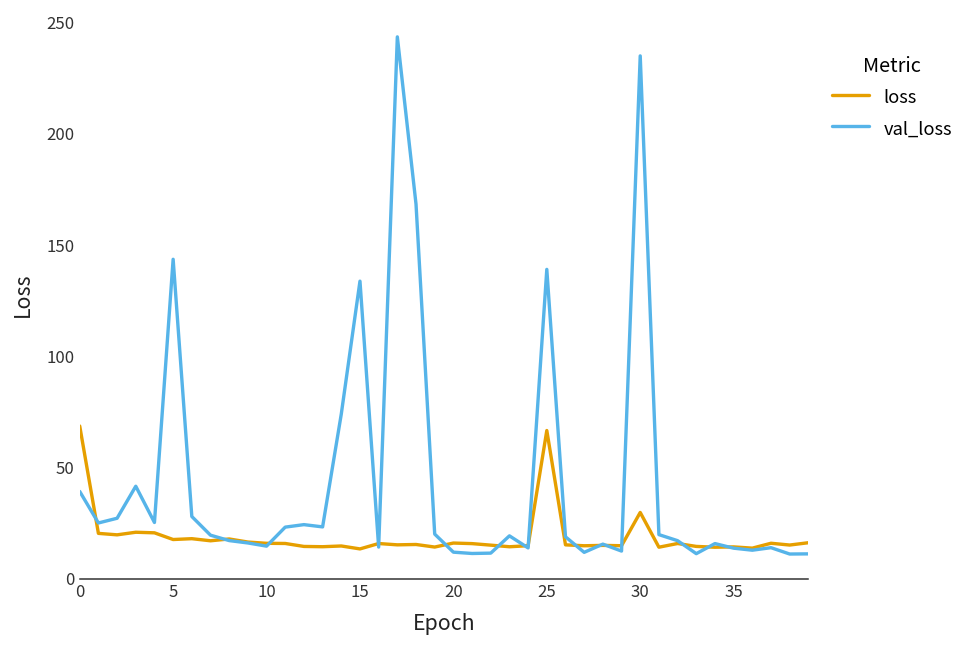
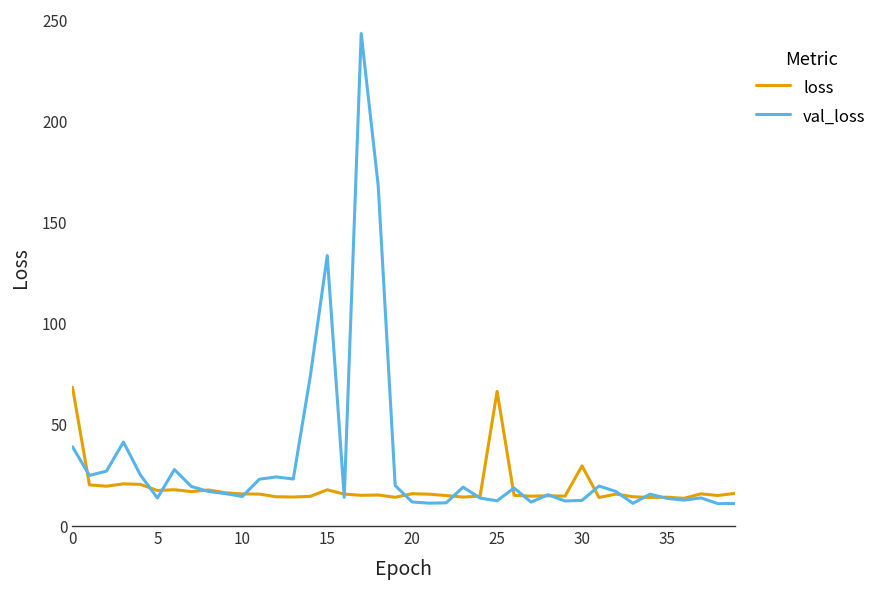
  {
    "loss": {
      "0": 69,
      "5": 18,
      "10": 16,
-     "15": 13,
+     "15": 18,
      "20": 16,
      "25": 67,
      "30": 30
    },
    "val_loss": {
      "0": 39,
-     "5": 144,
+     "5": 14,
      "10": 15,
      "15": 134,
      "20": 12,
-     "25": 139,
-     "30": 235
+     "25": 12,
+     "30": 13
    }
  }
